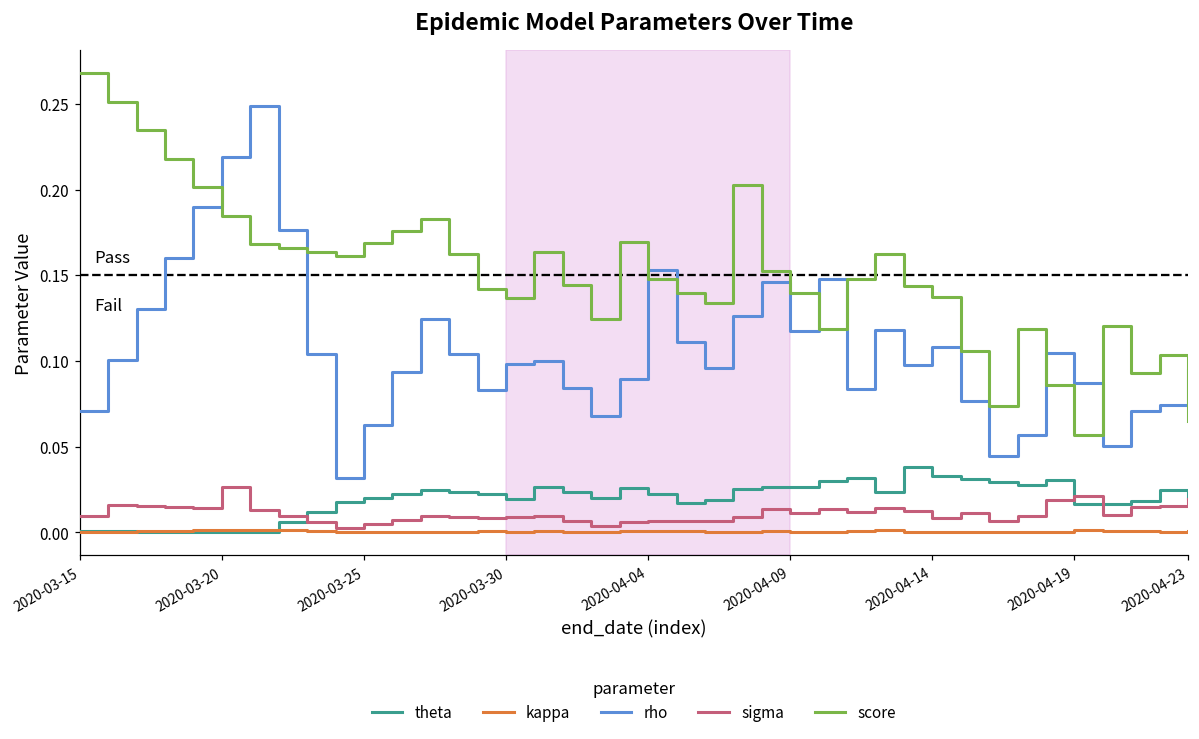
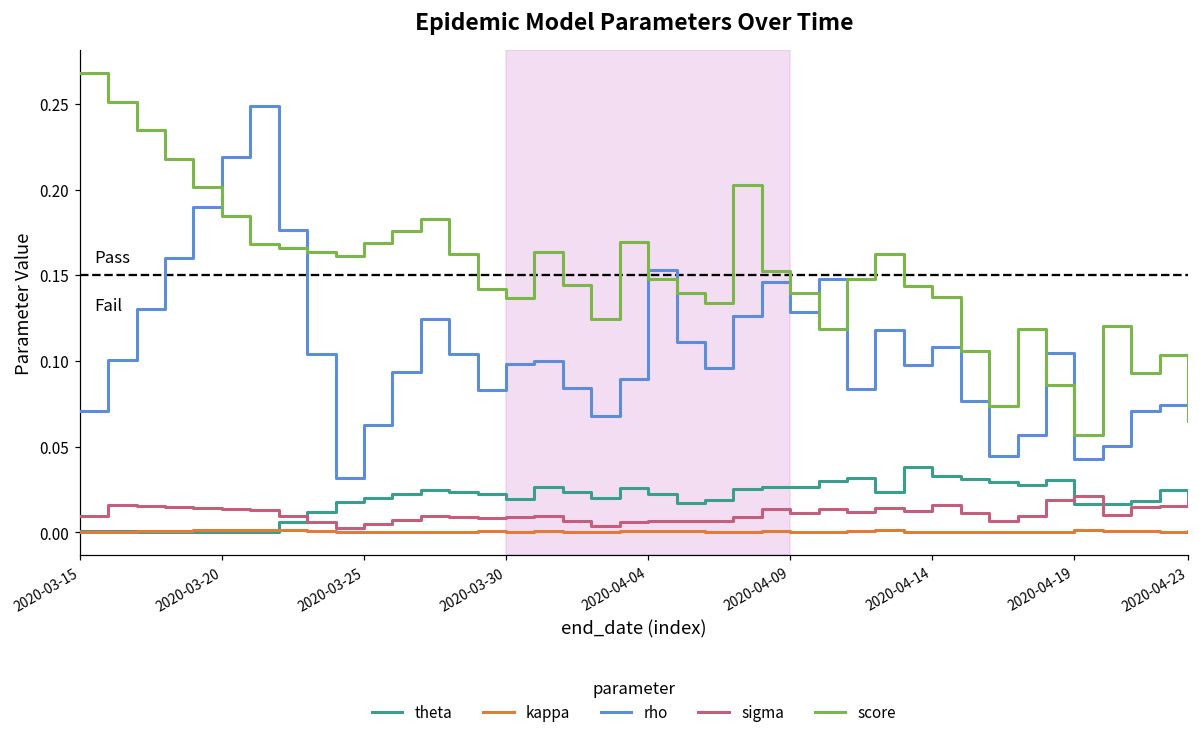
  {
    "theta": {
      "2020-03-25": 0.020,
      "2020-03-30": 0.019,
      "2020-04-04": 0.023,
      "2020-04-09": 0.026,
      "2020-04-14": 0.033,
      "2020-04-19": 0.017
    },
    "kappa": {
      "2020-03-25": 0.000,
      "2020-03-30": 0.001,
      "2020-04-04": 0.001,
      "2020-04-09": 0.000,
      "2020-04-14": 0.000,
      "2020-04-19": 0.001,
      "2020-04-23": 0.001
    },
    "rho": {
      "2020-03-15": 0.071,
      "2020-03-20": 0.219,
      "2020-03-25": 0.063,
      "2020-03-30": 0.099,
      "2020-04-04": 0.153,
-     "2020-04-09": 0.118,
+     "2020-04-09": 0.128,
      "2020-04-14": 0.108,
-     "2020-04-19": 0.087,
+     "2020-04-19": 0.043,
      "2020-04-23": 0.095
    },
    "sigma": {
      "2020-03-15": 0.010,
-     "2020-03-20": 0.026,
+     "2020-03-20": 0.014,
      "2020-03-25": 0.005,
      "2020-03-30": 0.009,
      "2020-04-04": 0.007,
      "2020-04-09": 0.011,
-     "2020-04-14": 0.008,
+     "2020-04-14": 0.016,
      "2020-04-19": 0.021
    },
    "score": {
      "2020-03-15": 0.268,
      "2020-03-20": 0.185,
      "2020-03-25": 0.169,
      "2020-03-30": 0.137,
      "2020-04-04": 0.148,
      "2020-04-09": 0.139,
      "2020-04-14": 0.138,
      "2020-04-19": 0.057,
      "2020-04-23": 0.065
    }
  }
